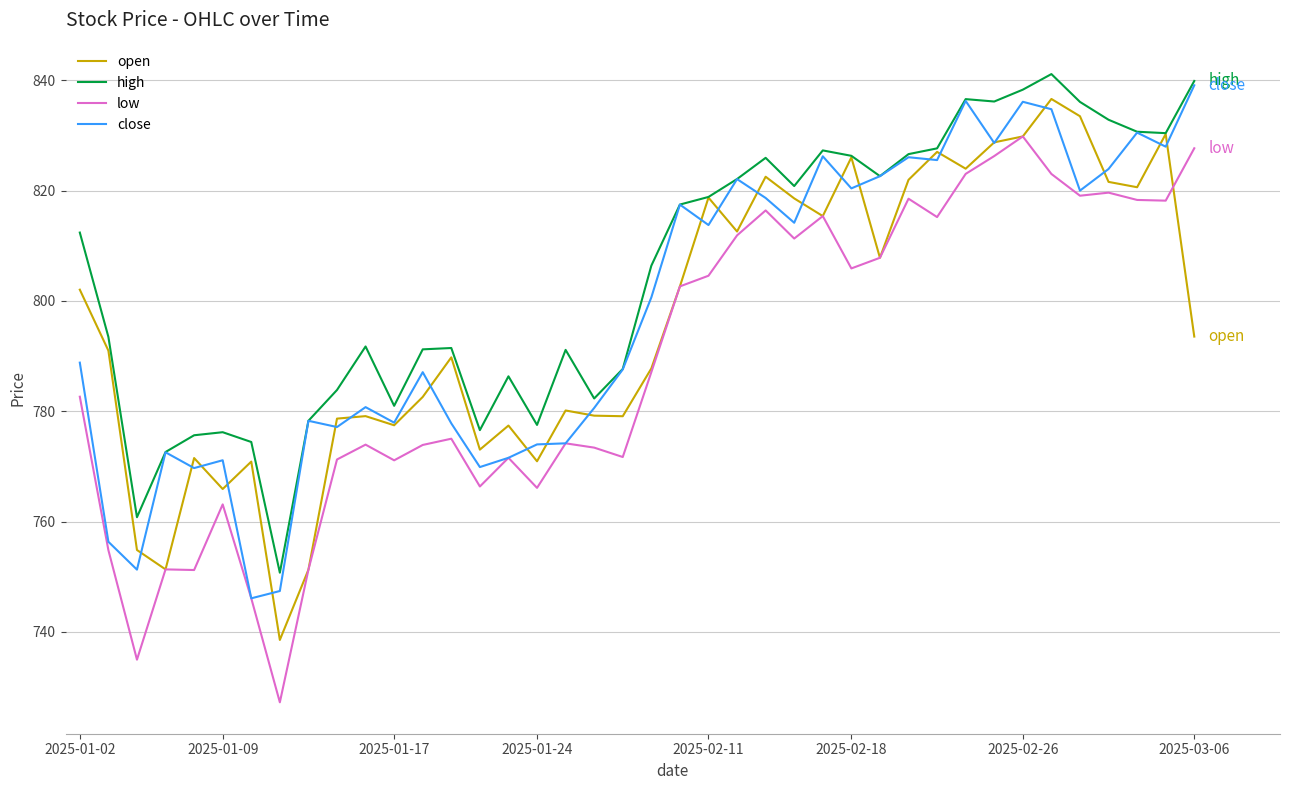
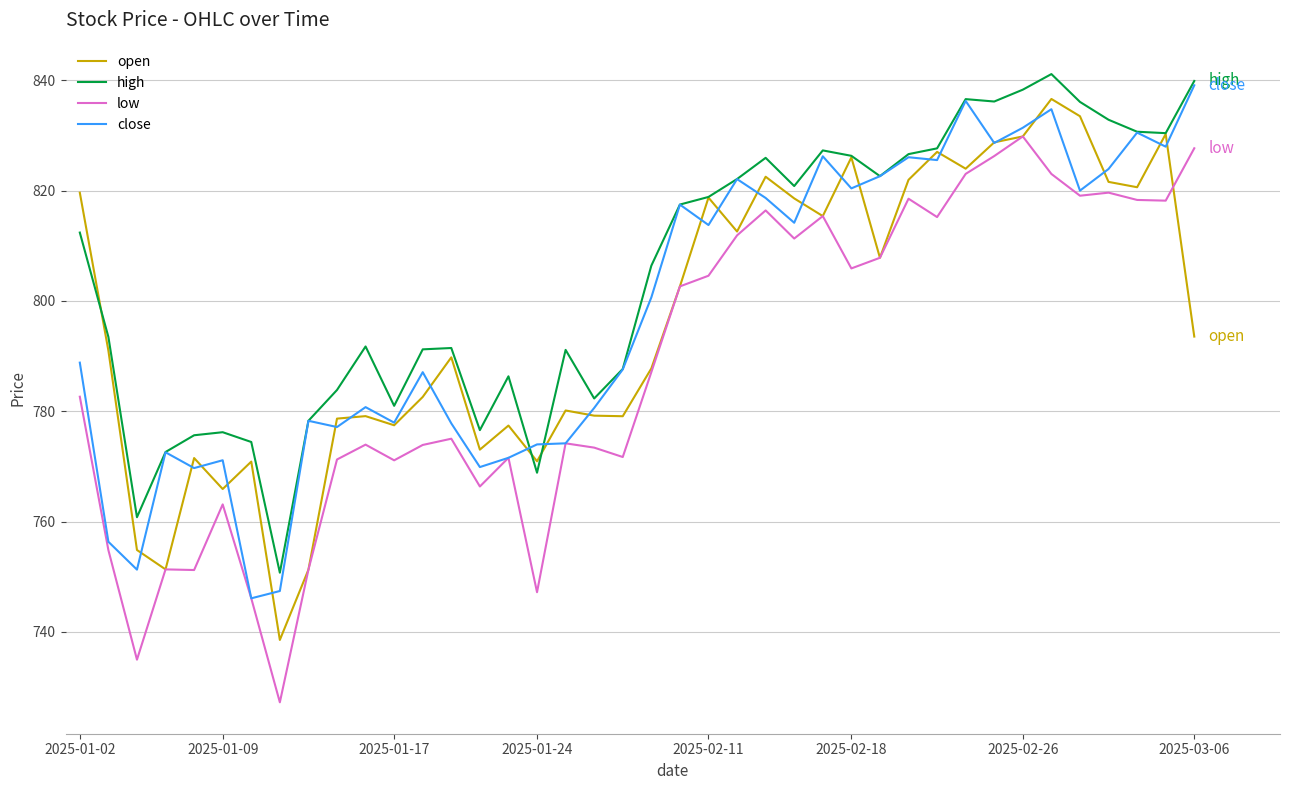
  {
    "open": {
-     "2025-01-02": 802,
+     "2025-01-02": 820,
      "2025-01-09": 766,
      "2025-01-17": 777,
      "2025-01-24": 771,
      "2025-03-06": 794
    },
    "high": {
      "2025-01-02": 812,
      "2025-01-09": 776,
      "2025-01-17": 781,
-     "2025-01-24": 778,
+     "2025-01-24": 769,
      "2025-02-26": 838,
      "2025-03-06": 840
    },
    "low": {
      "2025-01-02": 783,
      "2025-01-09": 763,
      "2025-01-17": 771,
-     "2025-01-24": 766,
+     "2025-01-24": 747,
      "2025-02-11": 805,
      "2025-02-18": 806,
      "2025-03-06": 828
    },
    "close": {
      "2025-01-02": 789,
      "2025-01-09": 771,
      "2025-01-17": 778,
      "2025-01-24": 774,
      "2025-02-11": 814,
      "2025-02-18": 820,
-     "2025-02-26": 836,
+     "2025-02-26": 831,
      "2025-03-06": 839
    }
  }
